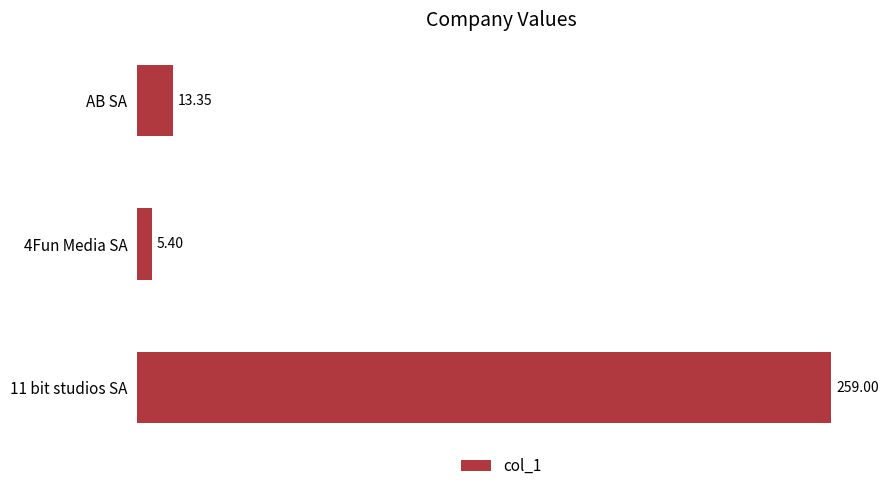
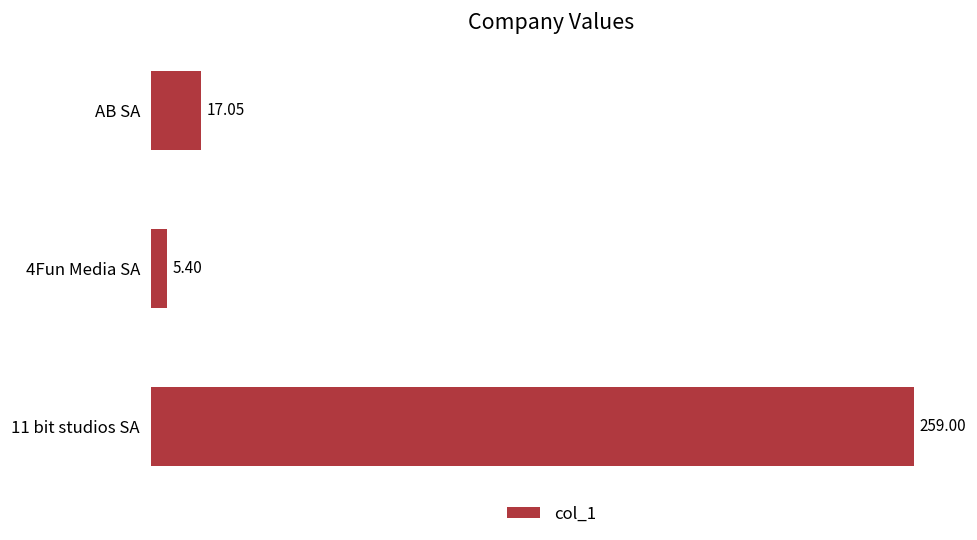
  {
-   "AB SA": 13.35,
+   "AB SA": 17.05,
    "4Fun Media SA": 5.40,
    "11 bit studios SA": 259.00
  }
